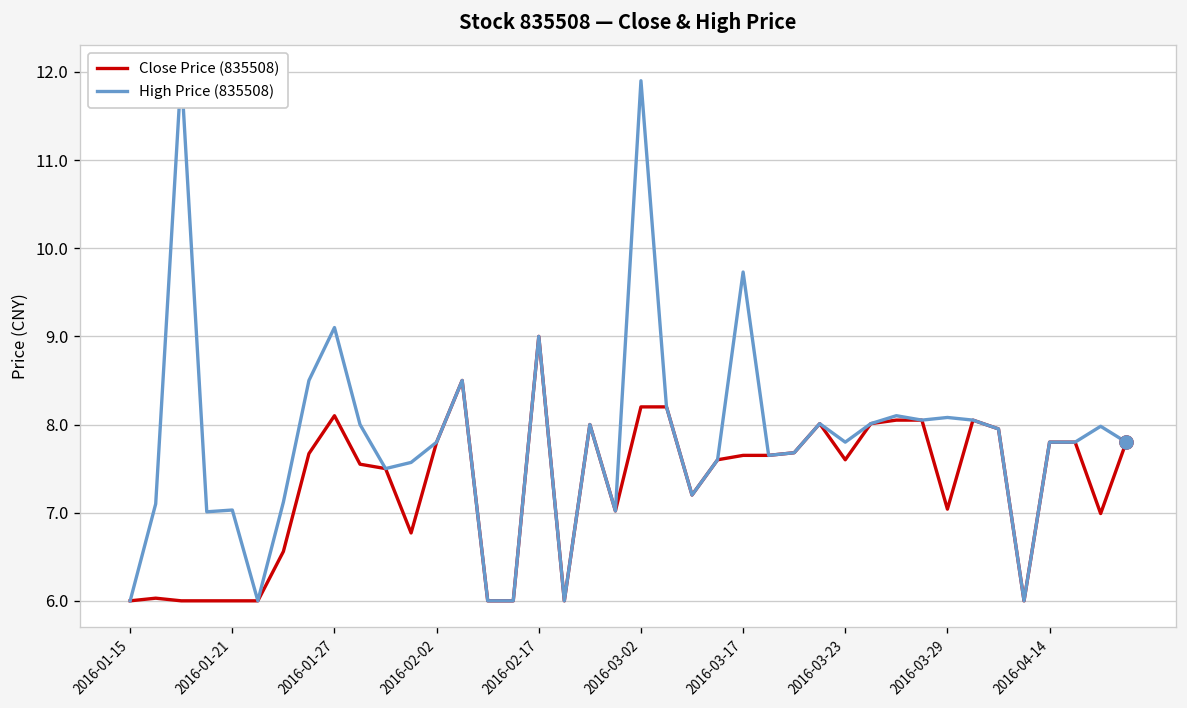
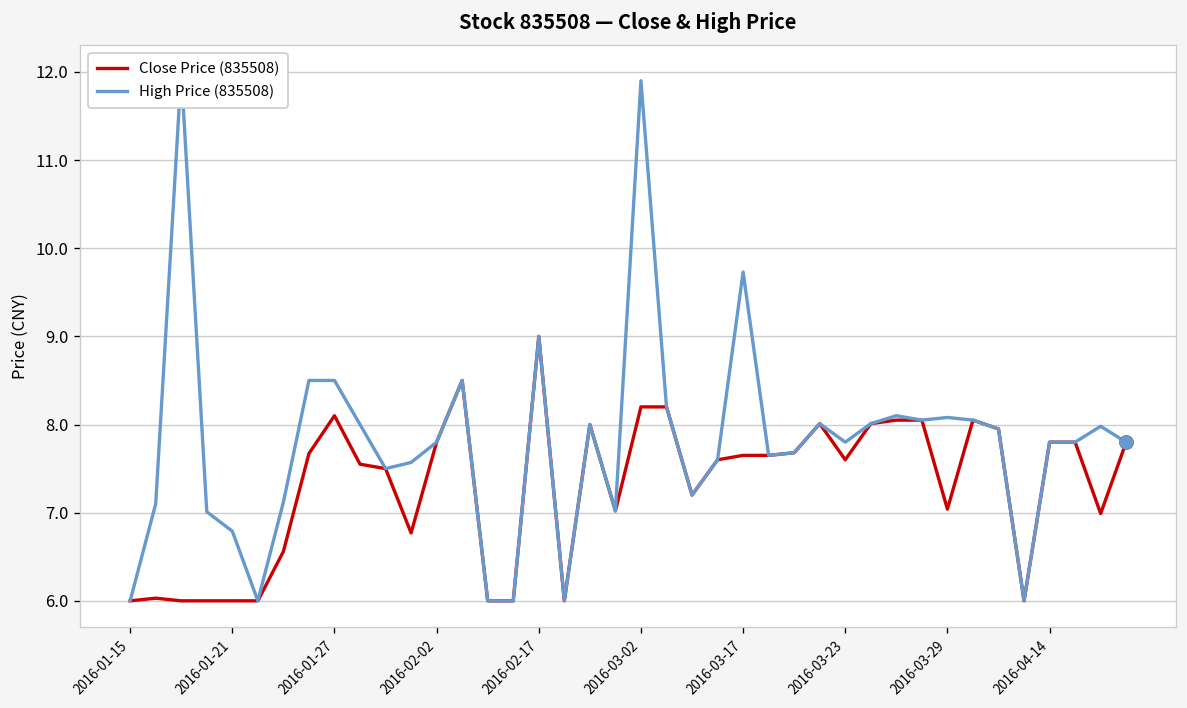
  {
    "High Price (835508)": {
-     "2016-01-21": 7.0,
-     "2016-01-27": 9.1,
+     "2016-01-21": 6.8,
+     "2016-01-27": 8.5,
      "2016-03-02": 11.9,
      "2016-03-17": 9.7,
      "2016-03-23": 7.8,
      "2016-03-29": 8.1
    }
  }
